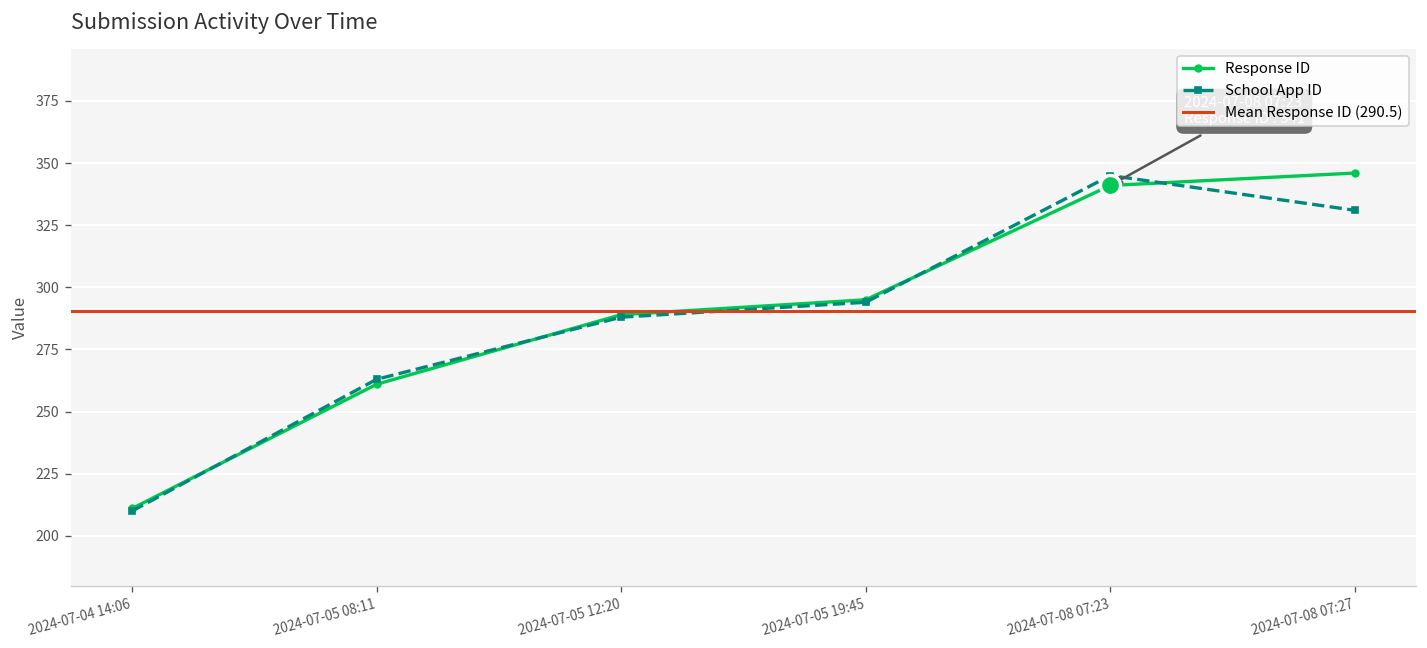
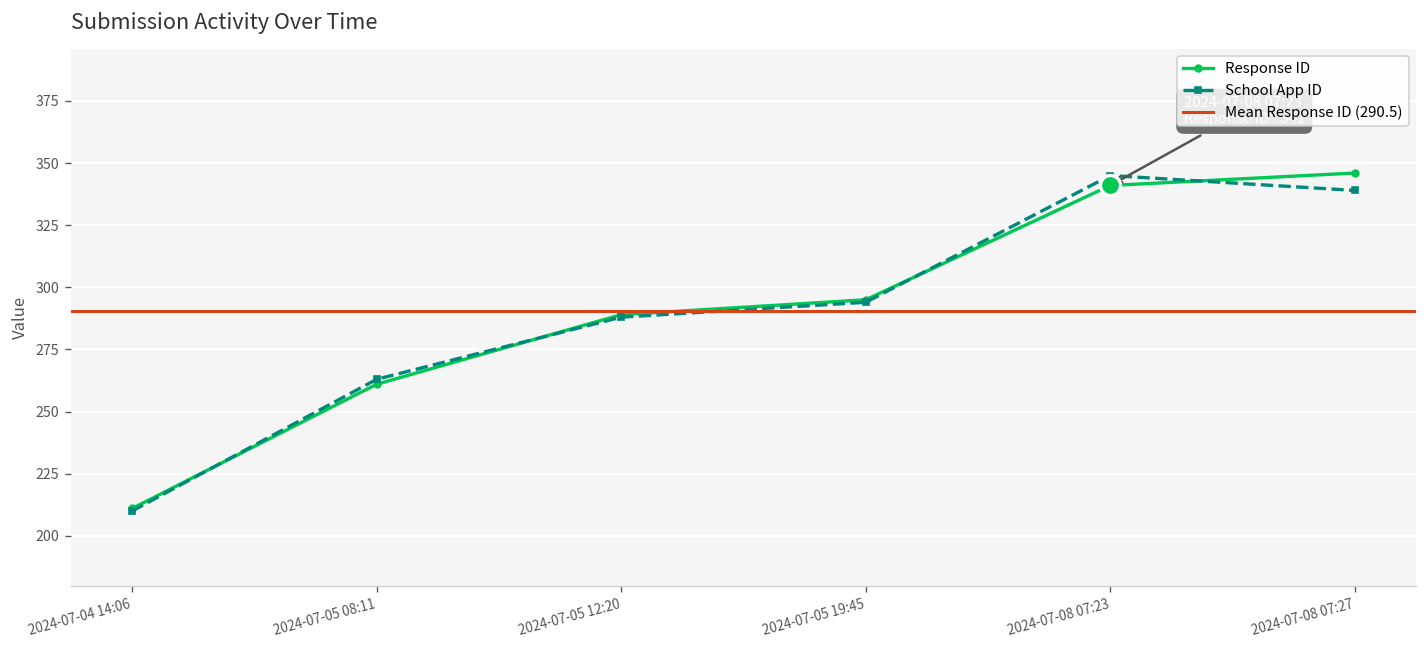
  {
    "School App ID": {
      "2024-07-05 08:11": 263,
      "2024-07-08 07:23": 345,
-     "2024-07-08 07:27": 331
+     "2024-07-08 07:27": 339
    }
  }
